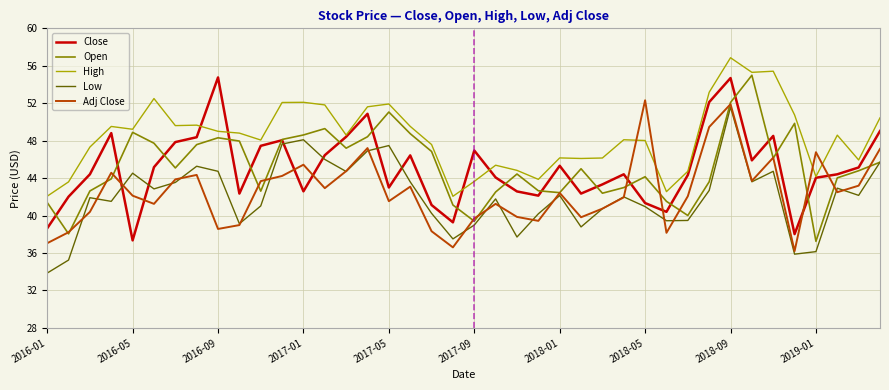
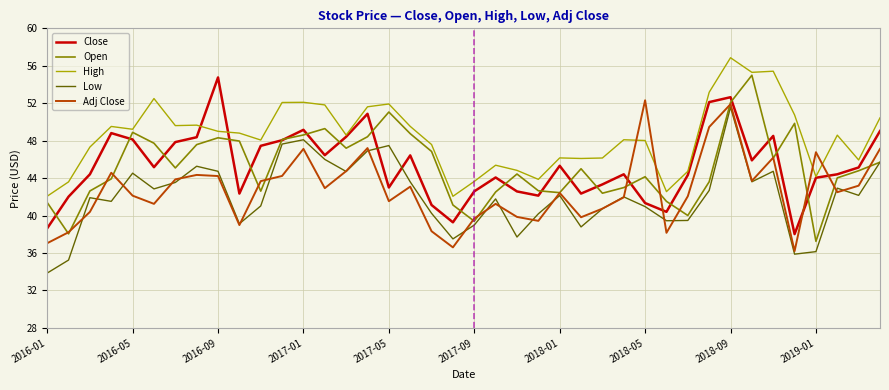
  {
    "Close": {
      "2016-01": 39,
-     "2016-05": 37,
+     "2016-05": 48,
      "2016-09": 55,
-     "2017-01": 43,
+     "2017-01": 49,
      "2017-05": 43,
-     "2017-09": 47,
+     "2017-09": 43,
      "2018-01": 45,
      "2018-05": 41,
-     "2018-09": 55
+     "2018-09": 53
    },
    "Adj Close": {
      "2016-01": 37,
      "2016-05": 42,
-     "2016-09": 39,
-     "2017-01": 45,
+     "2016-09": 44,
+     "2017-01": 47,
      "2017-05": 42,
      "2017-09": 40,
      "2018-05": 52,
      "2019-01": 47
    }
  }
